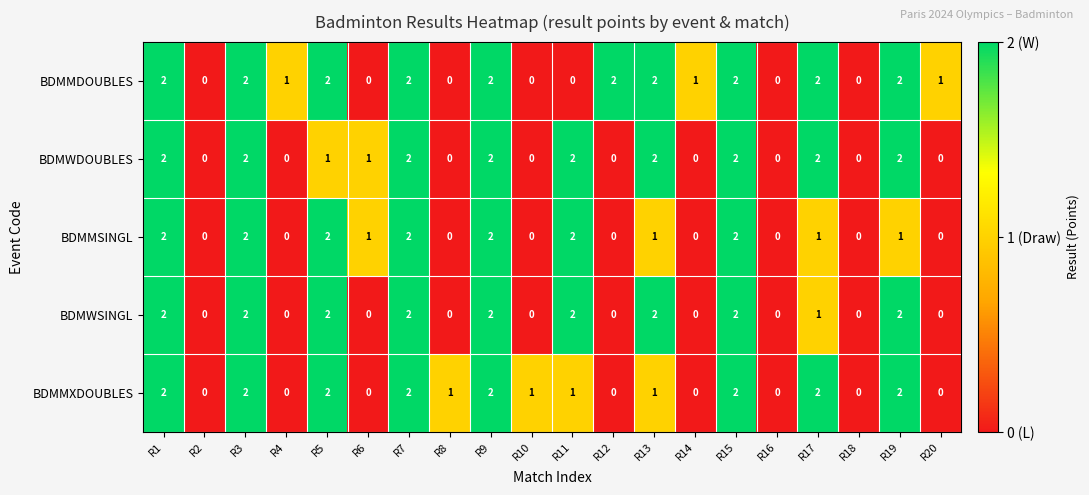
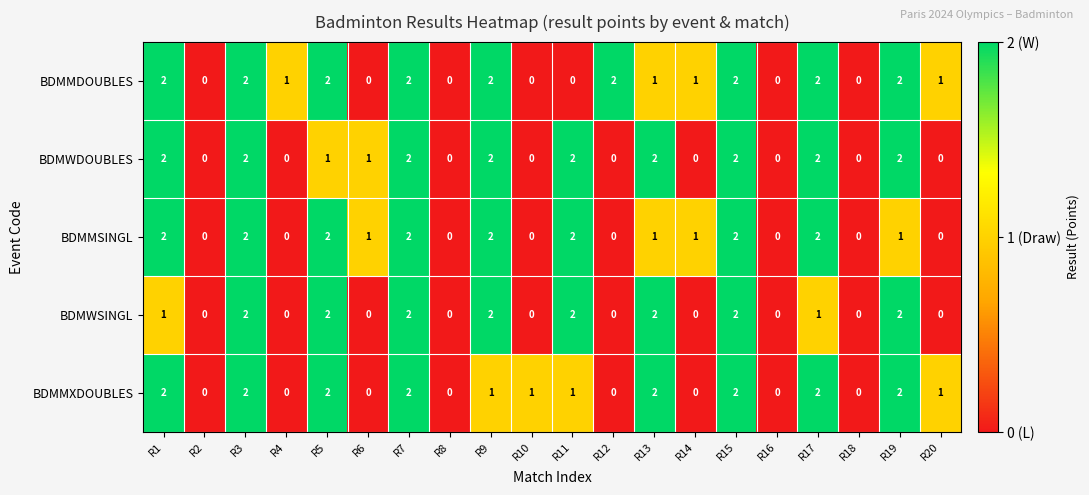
  {
    "BDMMDOUBLES": {
      "R1": 2,
      "R2": 0,
      "R3": 2,
      "R4": 1,
      "R5": 2,
      "R6": 0,
      "R7": 2,
      "R8": 0,
      "R9": 2,
      "R10": 0,
      "R11": 0,
      "R12": 2,
-     "R13": 2,
+     "R13": 1,
      "R14": 1,
      "R15": 2,
      "R16": 0,
      "R17": 2,
      "R18": 0,
      "R19": 2,
      "R20": 1
    },
    "BDMWDOUBLES": {
      "R1": 2,
      "R2": 0,
      "R3": 2,
      "R4": 0,
      "R5": 1,
      "R6": 1,
      "R7": 2,
      "R8": 0,
      "R9": 2,
      "R10": 0,
      "R11": 2,
      "R12": 0,
      "R13": 2,
      "R14": 0,
      "R15": 2,
      "R16": 0,
      "R17": 2,
      "R18": 0,
      "R19": 2,
      "R20": 0
    },
    "BDMMSINGL": {
      "R1": 2,
      "R2": 0,
      "R3": 2,
      "R4": 0,
      "R5": 2,
      "R6": 1,
      "R7": 2,
      "R8": 0,
      "R9": 2,
      "R10": 0,
      "R11": 2,
      "R12": 0,
      "R13": 1,
-     "R14": 0,
+     "R14": 1,
      "R15": 2,
      "R16": 0,
-     "R17": 1,
+     "R17": 2,
      "R18": 0,
      "R19": 1,
      "R20": 0
    },
    "BDMWSINGL": {
-     "R1": 2,
+     "R1": 1,
      "R2": 0,
      "R3": 2,
      "R4": 0,
      "R5": 2,
      "R6": 0,
      "R7": 2,
      "R8": 0,
      "R9": 2,
      "R10": 0,
      "R11": 2,
      "R12": 0,
      "R13": 2,
      "R14": 0,
      "R15": 2,
      "R16": 0,
      "R17": 1,
      "R18": 0,
      "R19": 2,
      "R20": 0
    },
    "BDMMXDOUBLES": {
      "R1": 2,
      "R2": 0,
      "R3": 2,
      "R4": 0,
      "R5": 2,
      "R6": 0,
      "R7": 2,
-     "R8": 1,
-     "R9": 2,
+     "R8": 0,
+     "R9": 1,
      "R10": 1,
      "R11": 1,
      "R12": 0,
-     "R13": 1,
+     "R13": 2,
      "R14": 0,
      "R15": 2,
      "R16": 0,
      "R17": 2,
      "R18": 0,
      "R19": 2,
-     "R20": 0
+     "R20": 1
    }
  }
